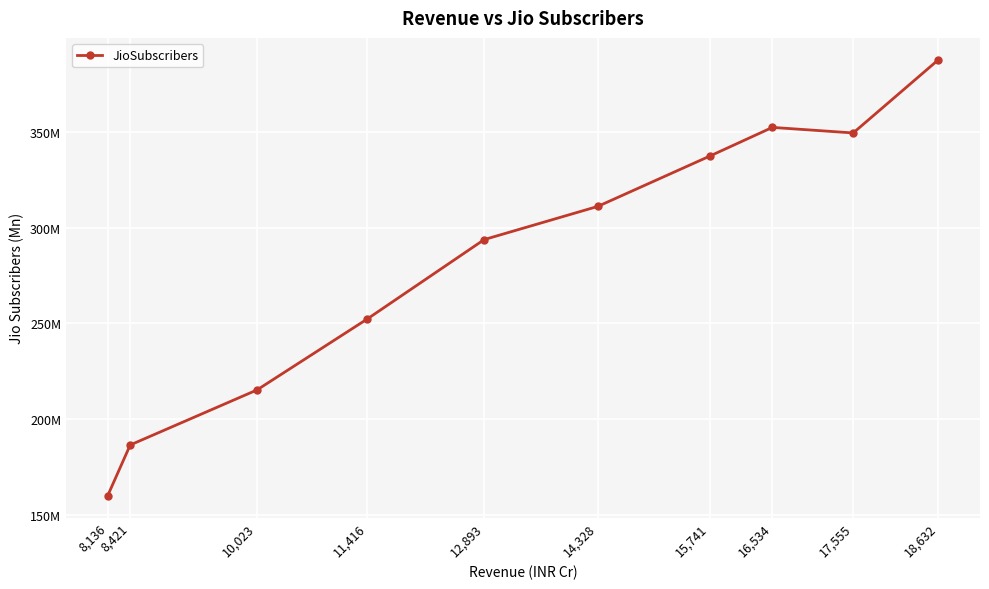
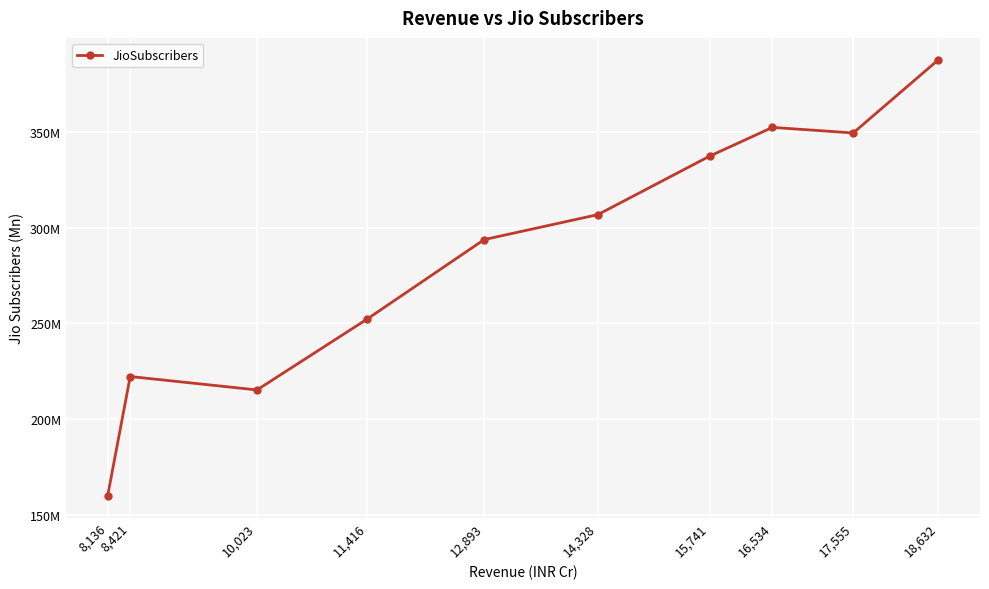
  {
    "8,136": 160000000,
-   "8,421": 187000000,
+   "8,421": 222000000,
    "10,023": 215000000,
    "11,416": 252000000,
    "12,893": 294000000,
-   "14,328": 311000000,
+   "14,328": 307000000,
    "15,741": 337000000,
    "16,534": 352000000,
    "17,555": 349000000,
    "18,632": 388000000
  }
